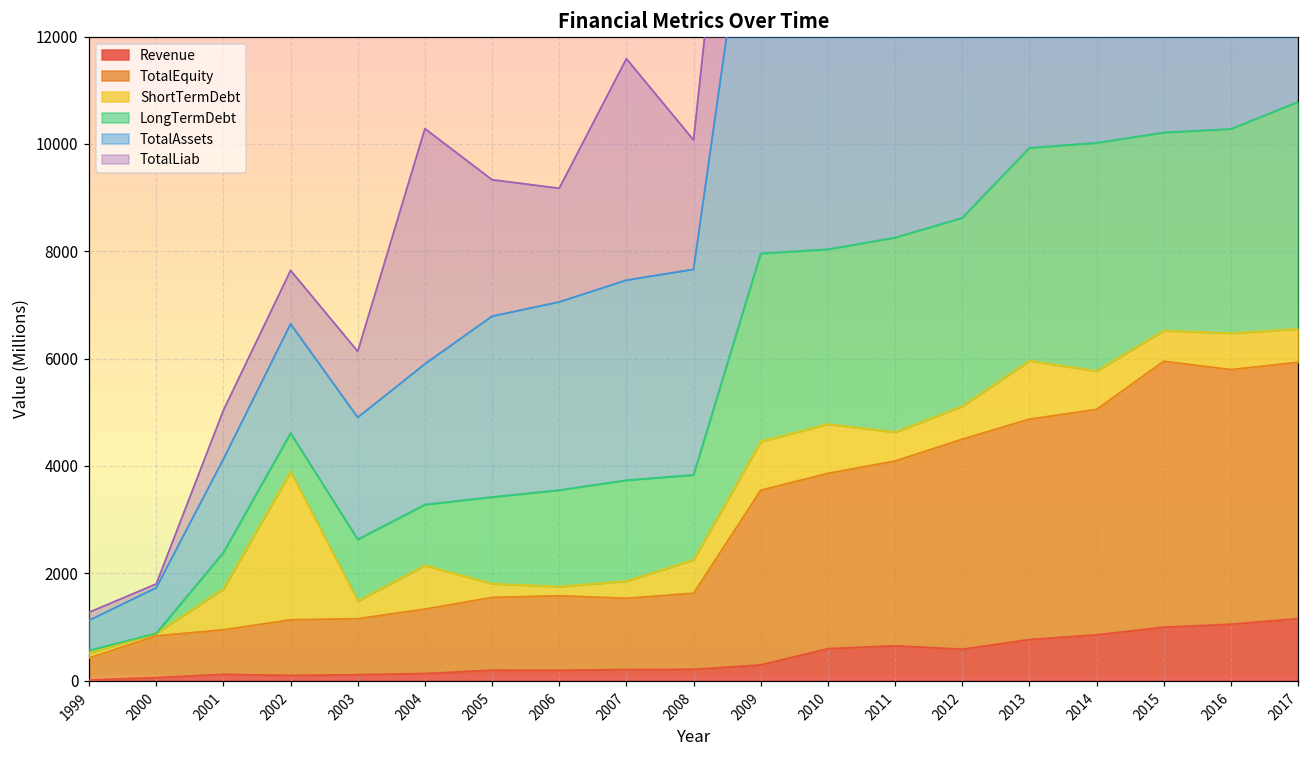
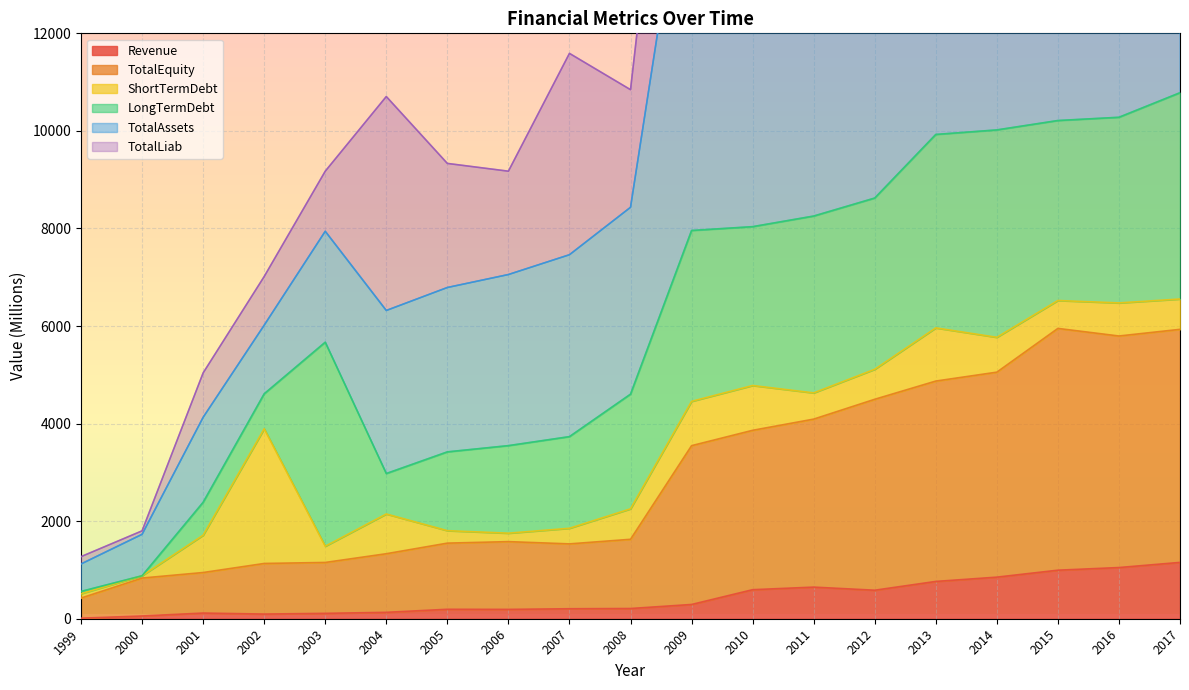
  {
    "ShortTermDebt": {
      "2001": 800,
      "2002": 2800,
      "2003": 300,
      "2004": 800,
      "2005": 300,
      "2006": 200,
      "2007": 300,
      "2008": 600,
      "2009": 900,
      "2010": 900,
      "2011": 500,
      "2012": 600,
      "2013": 1100,
      "2014": 700,
      "2015": 600,
      "2016": 700,
      "2017": 600
    },
    "LongTermDebt": {
      "2001": 700,
      "2002": 700,
-     "2003": 1100,
-     "2004": 1100,
+     "2003": 4200,
+     "2004": 800,
      "2005": 1600,
      "2006": 1800,
      "2007": 1900,
-     "2008": 1600,
+     "2008": 2400,
      "2009": 3500,
      "2010": 3300,
      "2011": 3600,
      "2012": 3500,
      "2013": 4000,
      "2014": 4300,
      "2015": 3700,
      "2016": 3800,
      "2017": 4200
    },
    "TotalAssets": {
      "1999": 600,
      "2000": 800,
      "2001": 1700,
-     "2002": 2000,
+     "2002": 1400,
      "2003": 2300,
-     "2004": 2600,
+     "2004": 3300,
      "2005": 3400,
      "2006": 3500,
      "2007": 3700,
      "2008": 3800
    },
    "TotalLiab": {
      "1999": 200,
      "2000": 100,
      "2001": 900,
      "2002": 1000,
      "2003": 1200,
      "2004": 4400,
      "2005": 2500,
      "2006": 2100,
      "2007": 4100,
      "2008": 2400
    }
  }
